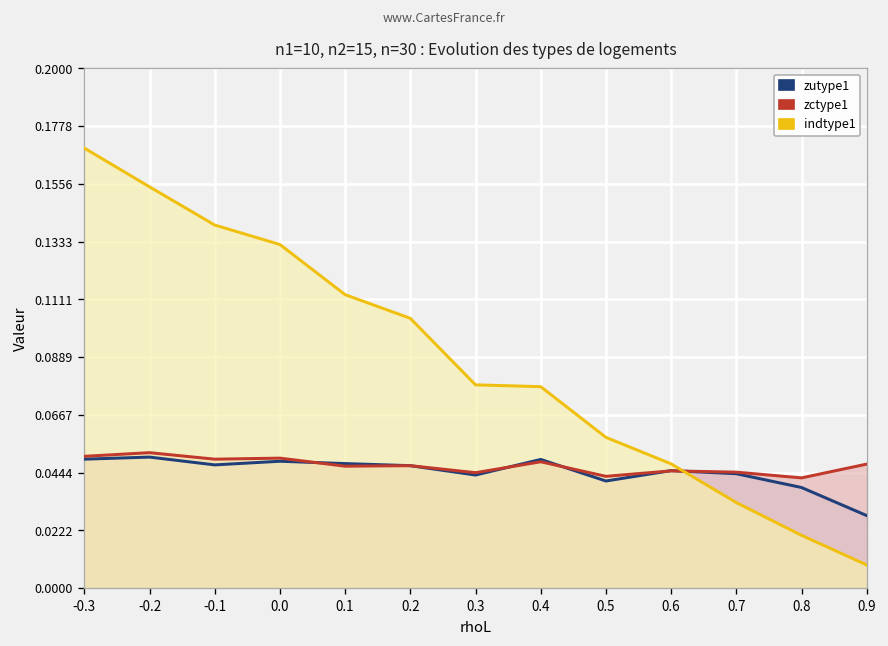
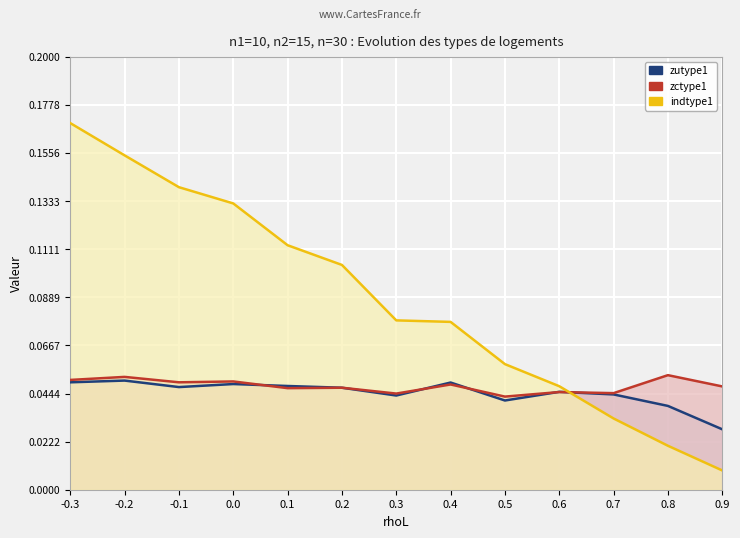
  {
    "zutype1": {
      "-0.2": 0.050,
      "-0.1": 0.047,
      "0.0": 0.049,
      "0.5": 0.041,
      "0.8": 0.039,
      "0.9": 0.028
    },
    "zctype1": {
      "-0.2": 0.052,
      "-0.1": 0.050,
      "0.0": 0.050,
      "0.5": 0.043,
-     "0.8": 0.042,
+     "0.8": 0.053,
      "0.9": 0.048
    },
    "indtype1": {
      "-0.3": 0.169,
      "-0.2": 0.154,
      "-0.1": 0.140,
      "0.0": 0.132,
      "0.1": 0.113,
      "0.2": 0.104,
      "0.3": 0.078,
      "0.4": 0.078,
      "0.5": 0.058,
      "0.6": 0.048,
      "0.7": 0.033,
      "0.8": 0.020,
      "0.9": 0.009
    }
  }
